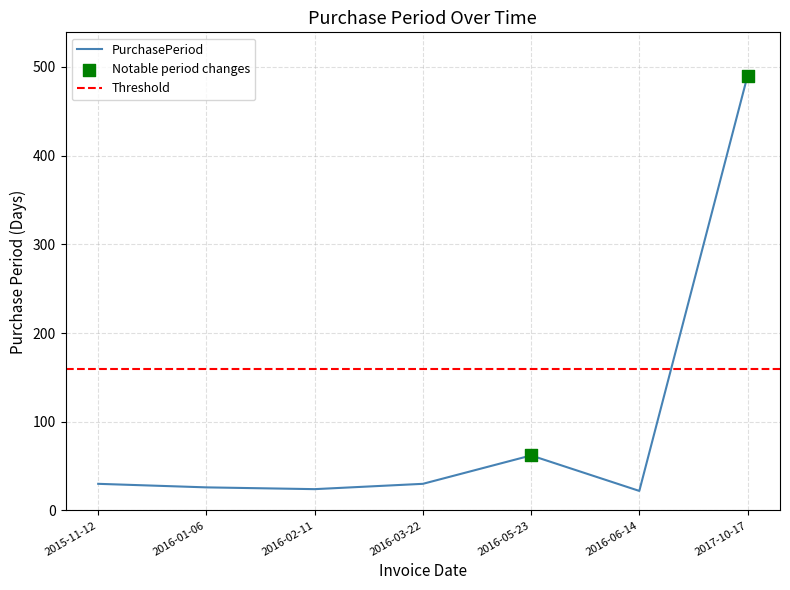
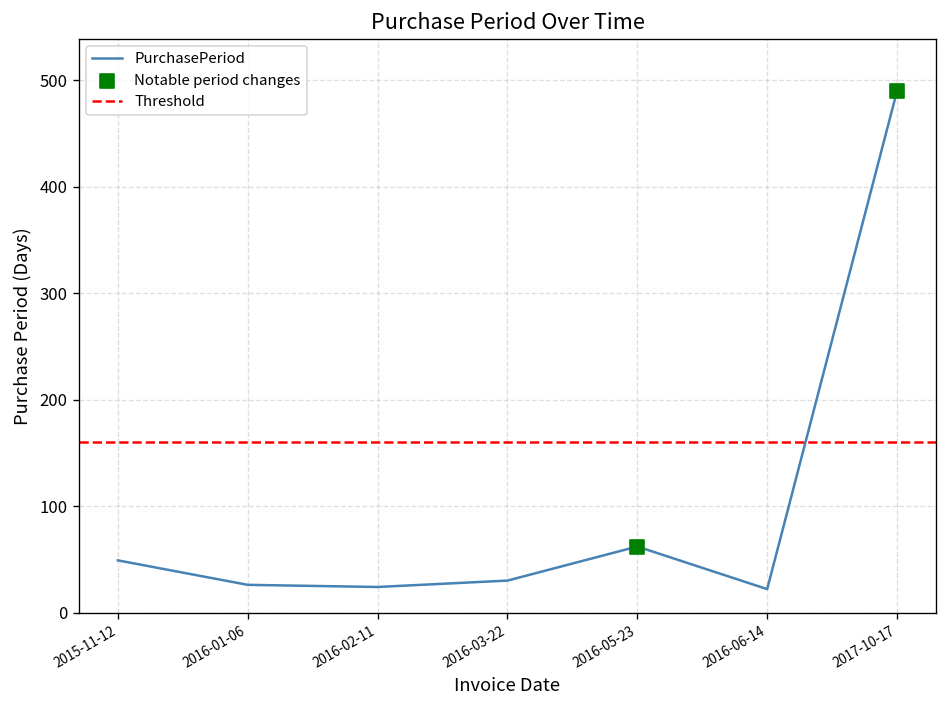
  {
    "PurchasePeriod": {
-     "2015-11-12": 30,
+     "2015-11-12": 50,
      "2016-01-06": 30,
      "2016-02-11": 20,
      "2016-03-22": 30,
      "2016-06-14": 20
    }
  }
